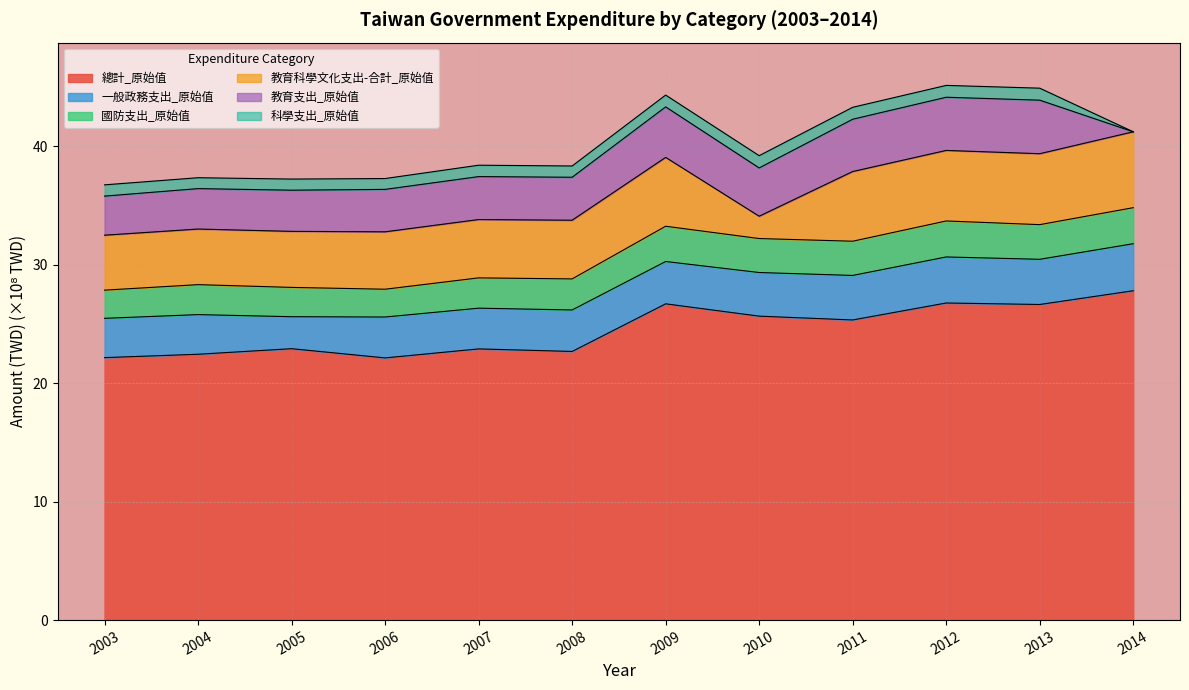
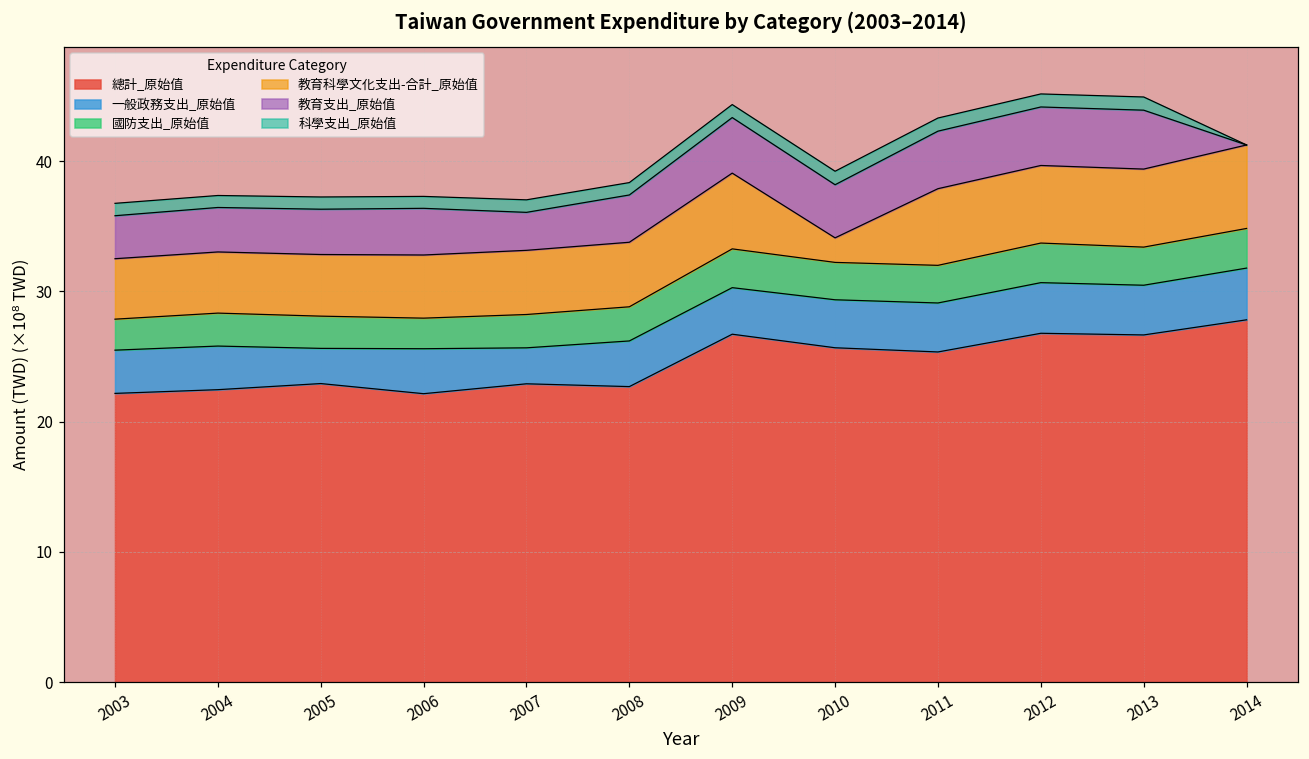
  {
    "總計_原始值": {
      "2003": 22.2,
      "2004": 22.5,
      "2005": 22.9,
      "2006": 22.1,
      "2007": 22.9,
      "2008": 22.7,
      "2009": 26.7,
      "2010": 25.7,
      "2011": 25.3,
      "2012": 26.8,
      "2013": 26.7,
      "2014": 27.8
    },
    "一般政務支出_原始值": {
      "2003": 3.3,
      "2004": 3.3,
      "2005": 2.7,
      "2006": 3.5,
-     "2007": 3.4,
+     "2007": 2.8,
      "2008": 3.5,
      "2009": 3.6,
      "2010": 3.7,
      "2011": 3.8,
      "2012": 3.9,
      "2013": 3.8,
      "2014": 4.0
    },
    "教育科學文化支出-合計_原始值": {
      "2003": 4.6,
      "2004": 4.7,
      "2005": 4.7,
      "2006": 4.8,
      "2007": 4.9,
      "2008": 5.0,
      "2009": 5.8,
      "2010": 1.9,
      "2011": 5.9,
      "2012": 6.0,
      "2013": 6.0
    },
    "教育支出_原始值": {
      "2003": 3.3,
      "2004": 3.4,
      "2005": 3.5,
      "2006": 3.6,
-     "2007": 3.6,
+     "2007": 2.9,
      "2008": 3.6,
      "2009": 4.3,
      "2010": 4.1,
      "2011": 4.4,
      "2012": 4.5,
      "2013": 4.5
    }
  }
